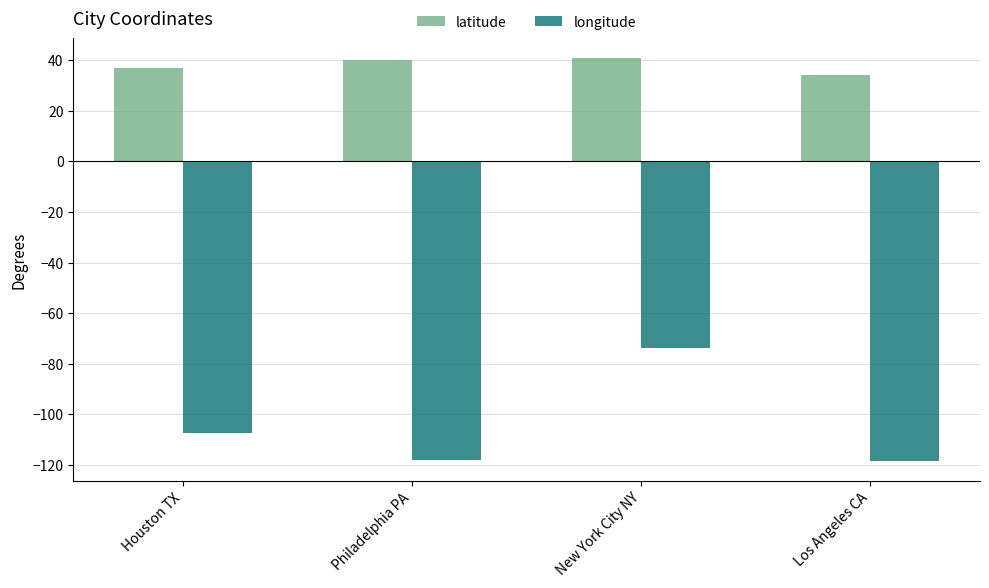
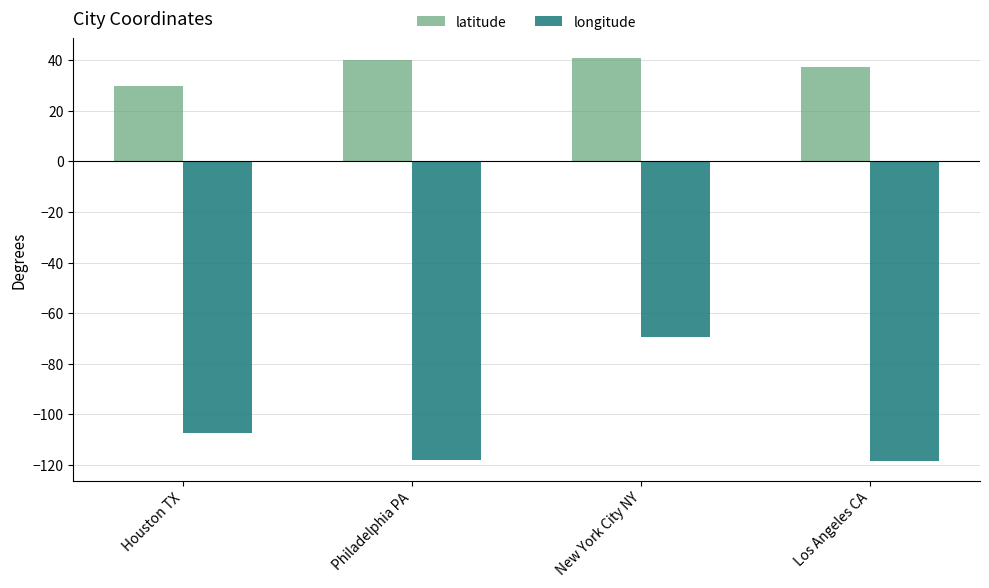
  {
    "latitude": {
-     "Houston TX": 37,
+     "Houston TX": 30,
      "Philadelphia PA": 40,
      "New York City NY": 41,
-     "Los Angeles CA": 34
+     "Los Angeles CA": 37
    },
    "longitude": {
      "Houston TX": -107,
      "Philadelphia PA": -118,
-     "New York City NY": -74,
+     "New York City NY": -69,
      "Los Angeles CA": -118
    }
  }
